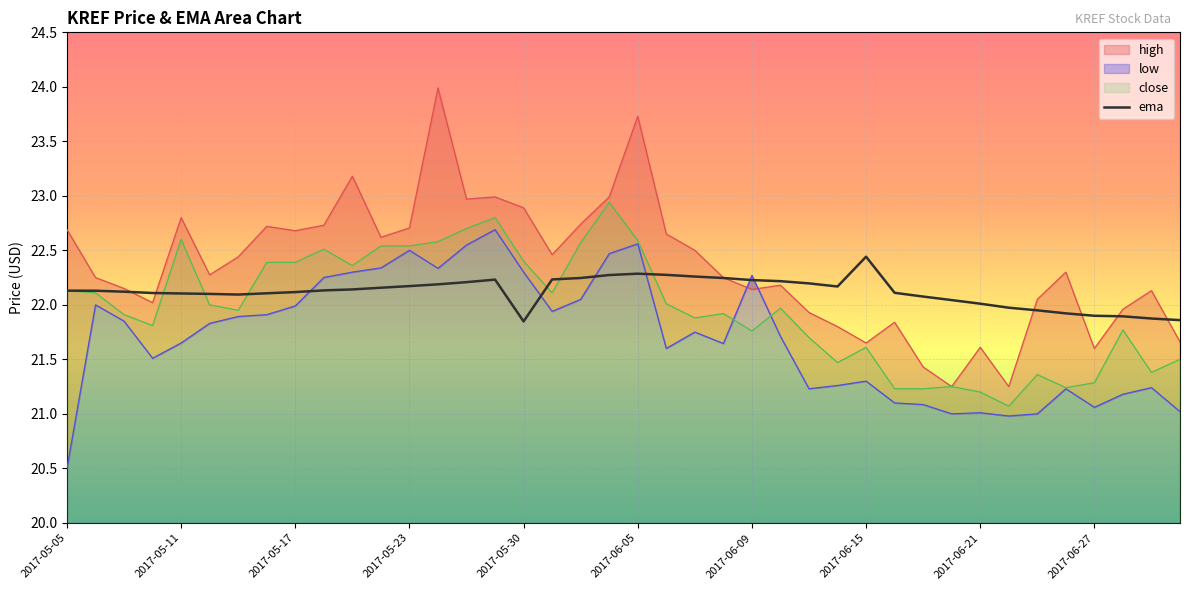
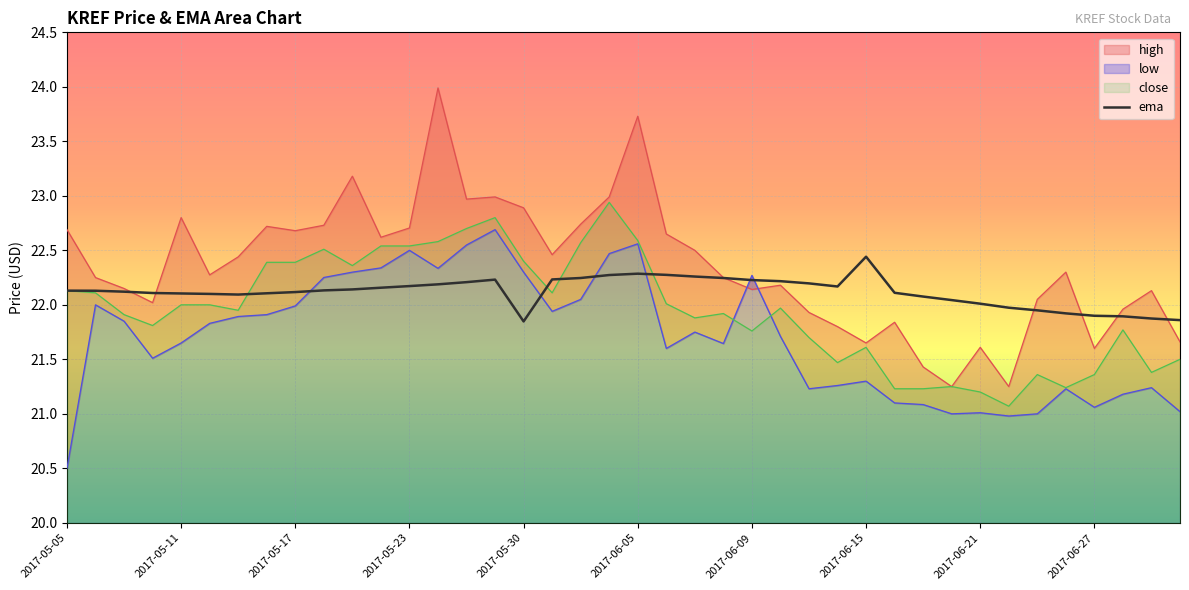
  {
    "ema": {
      "2017-05-11": 22.10,
      "2017-05-17": 22.12,
      "2017-05-23": 22.17,
      "2017-05-30": 21.85,
      "2017-06-05": 22.29,
      "2017-06-09": 22.23,
      "2017-06-15": 22.44,
      "2017-06-21": 22.01,
      "2017-06-27": 21.90
    },
    "low": {
      "2017-05-05": 20.50,
      "2017-05-11": 21.65,
      "2017-05-17": 21.99,
      "2017-05-23": 22.50,
      "2017-05-30": 22.30,
      "2017-06-05": 22.56,
      "2017-06-15": 21.30,
      "2017-06-21": 21.01,
      "2017-06-27": 21.06
    },
    "close": {
-     "2017-05-11": 22.6,
+     "2017-05-11": 22.0,
      "2017-05-17": 22.39,
      "2017-05-23": 22.54,
      "2017-05-30": 22.40,
      "2017-06-05": 22.59,
      "2017-06-09": 21.76,
      "2017-06-15": 21.61,
      "2017-06-21": 21.20,
-     "2017-06-27": 21.29
+     "2017-06-27": 21.36
    }
  }
